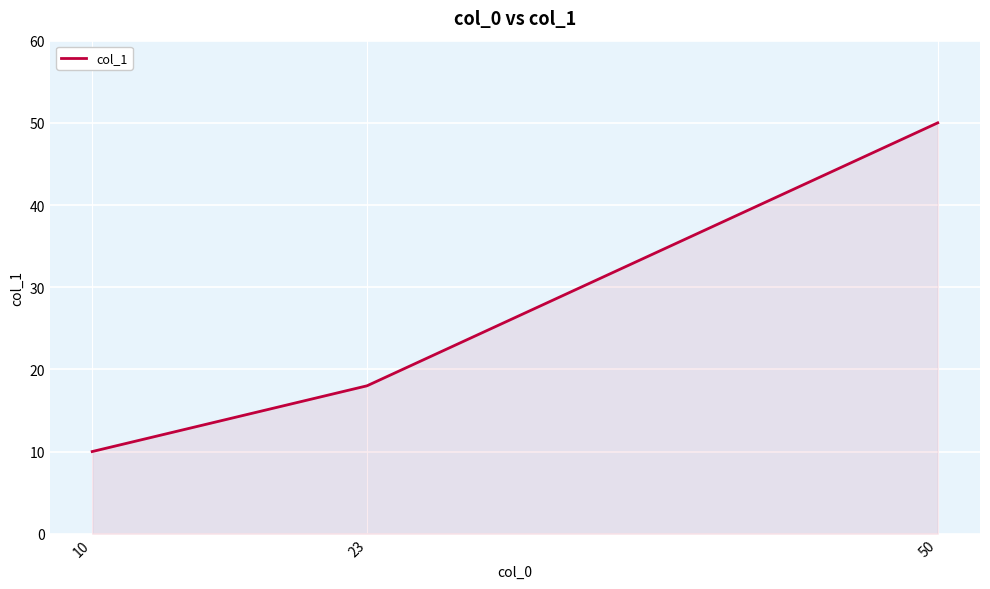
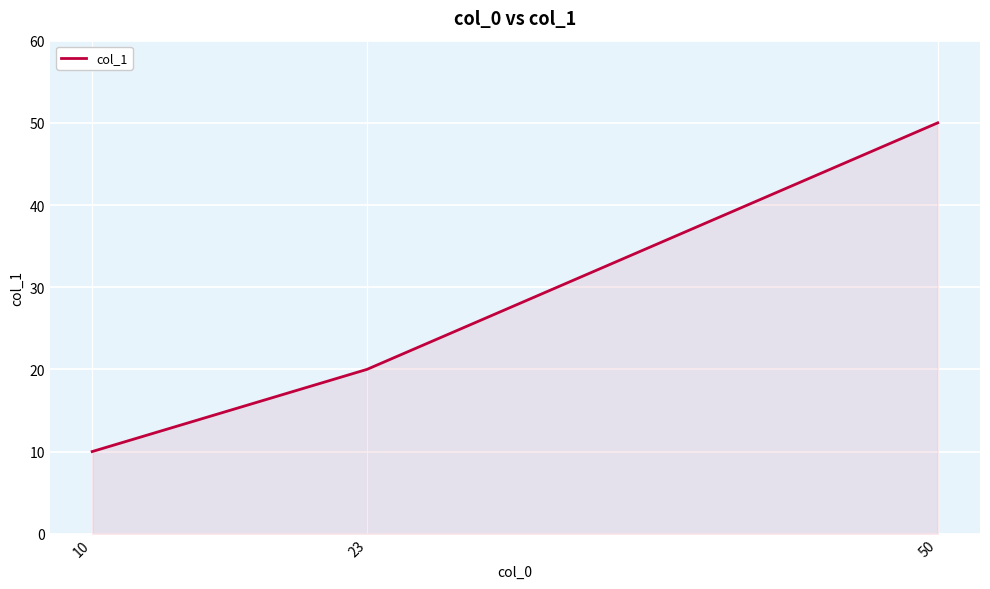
  {
    "10": 10,
-   "23": 18,
+   "23": 20,
    "50": 50
  }
